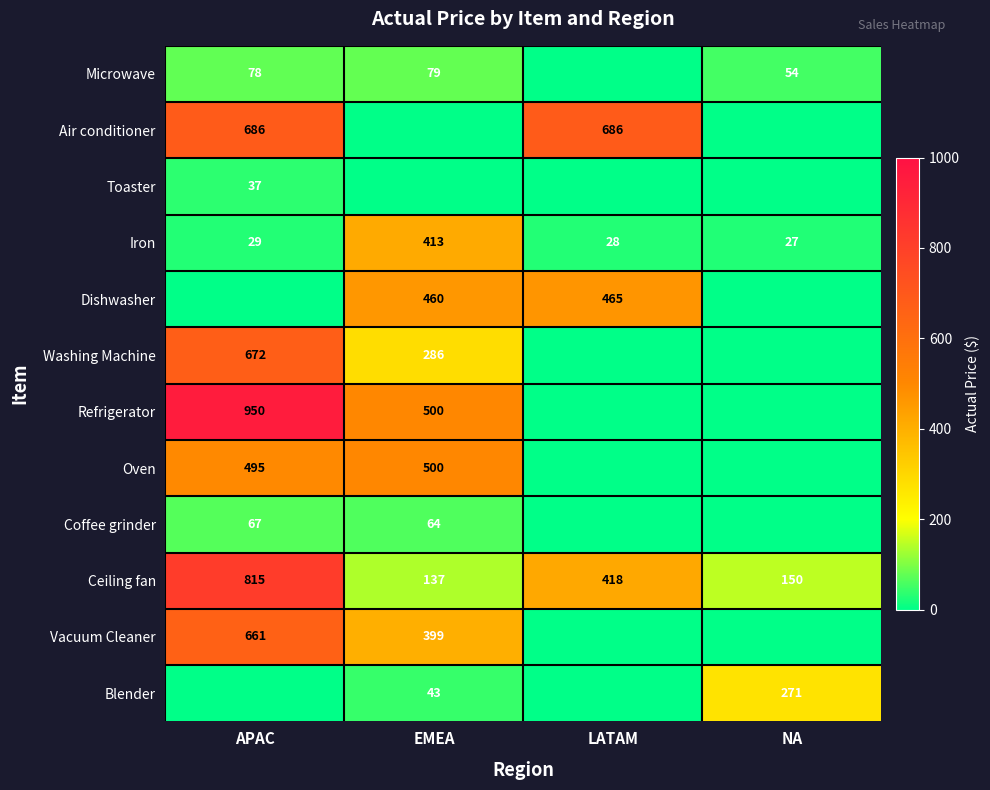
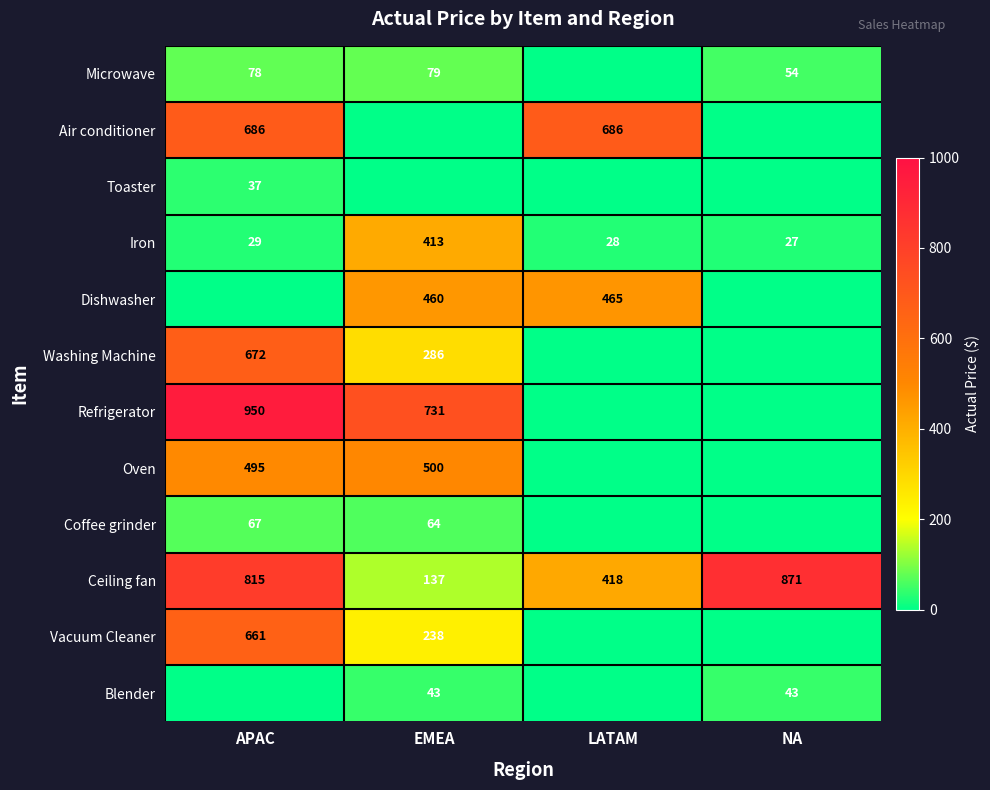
  {
    "Microwave": {
      "APAC": 78,
      "EMEA": 79,
      "NA": 54
    },
    "Air conditioner": {
      "APAC": 686,
      "LATAM": 686
    },
    "Toaster": {
      "APAC": 37
    },
    "Iron": {
      "APAC": 29,
      "EMEA": 413,
      "LATAM": 28,
      "NA": 27
    },
    "Dishwasher": {
      "EMEA": 460,
      "LATAM": 465
    },
    "Washing Machine": {
      "APAC": 672,
      "EMEA": 286
    },
    "Refrigerator": {
      "APAC": 950,
-     "EMEA": 500
+     "EMEA": 731
    },
    "Oven": {
      "APAC": 495,
      "EMEA": 500
    },
    "Coffee grinder": {
      "APAC": 67,
      "EMEA": 64
    },
    "Ceiling fan": {
      "APAC": 815,
      "EMEA": 137,
      "LATAM": 418,
-     "NA": 150
+     "NA": 871
    },
    "Vacuum Cleaner": {
      "APAC": 661,
-     "EMEA": 399
+     "EMEA": 238
    },
    "Blender": {
      "EMEA": 43,
-     "NA": 271
+     "NA": 43
    }
  }
